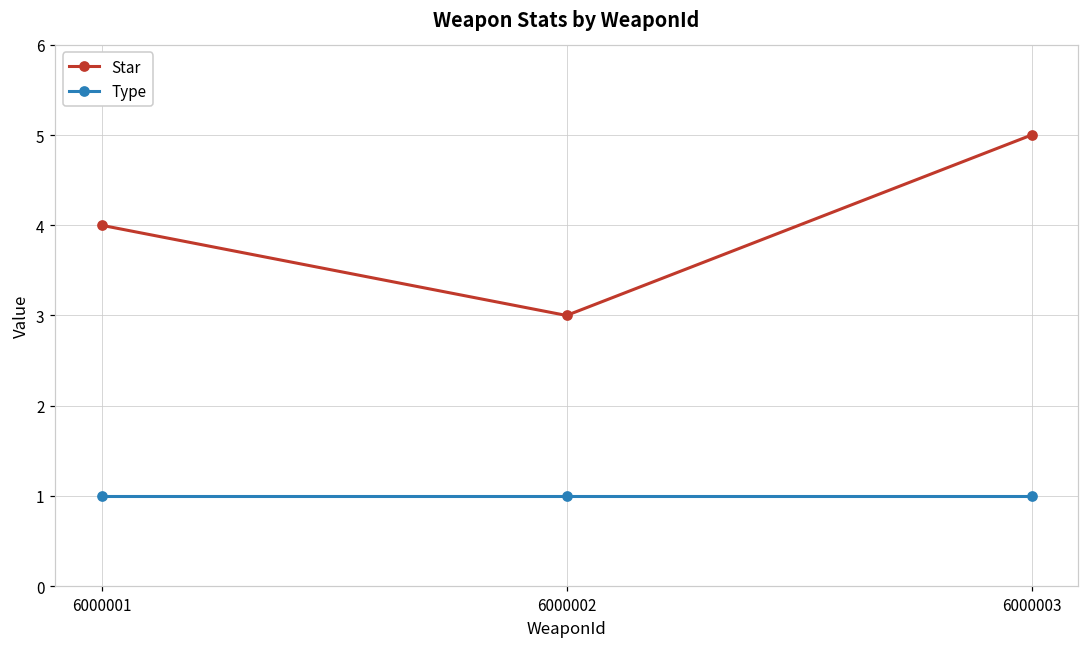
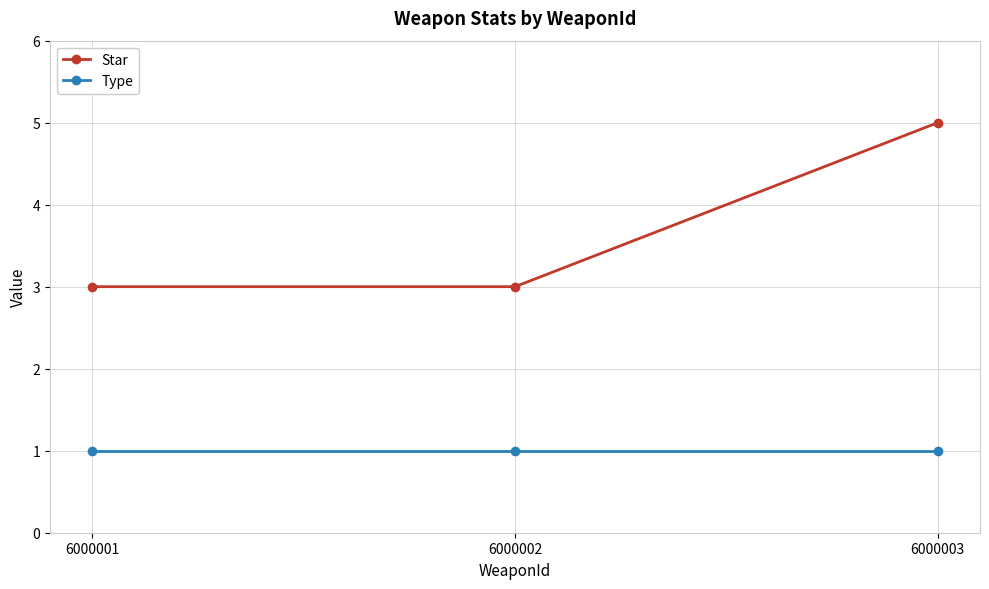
  {
    "Star": {
-     "6000001": 4,
+     "6000001": 3,
      "6000002": 3,
      "6000003": 5
    },
    "Type": {
      "6000001": 1,
      "6000002": 1,
      "6000003": 1
    }
  }
